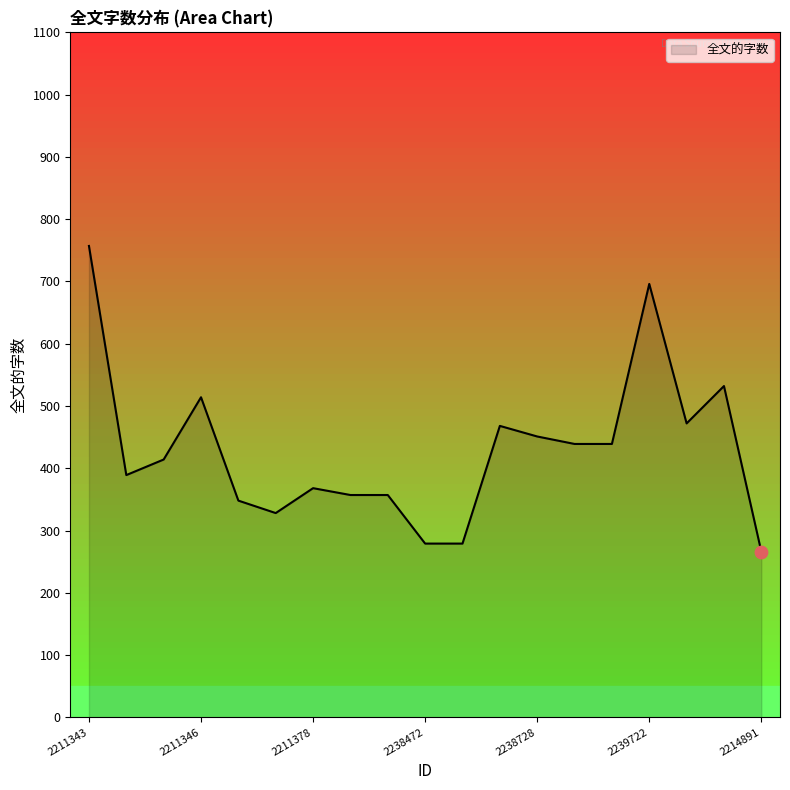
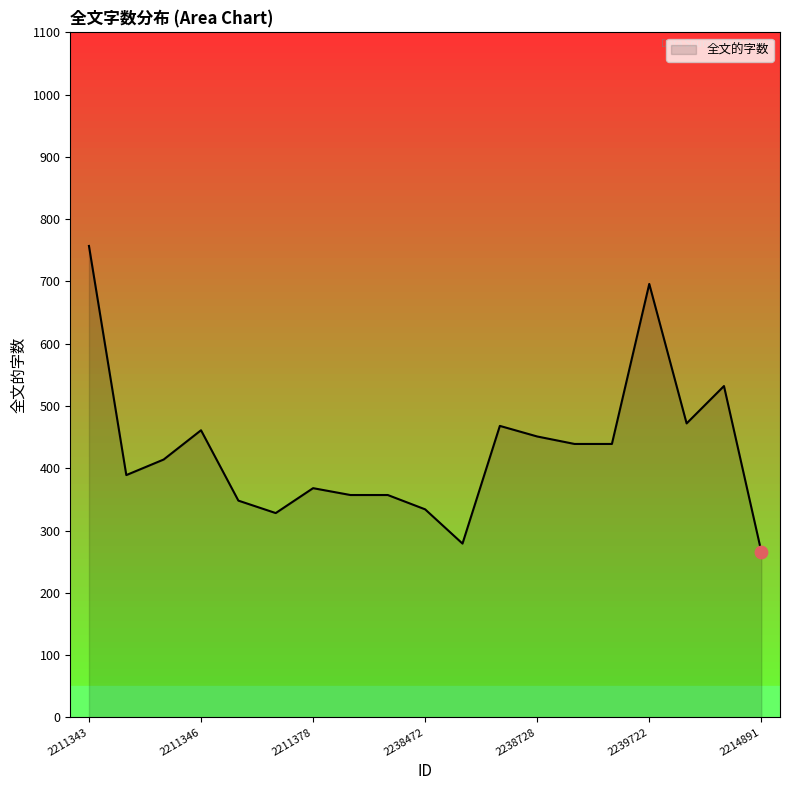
  {
    "全文的字数": {
      "2211343": 760,
-     "2211346": 510,
+     "2211346": 460,
      "2211378": 370,
-     "2238472": 280,
+     "2238472": 330,
      "2238728": 450,
      "2239722": 700
    }
  }
